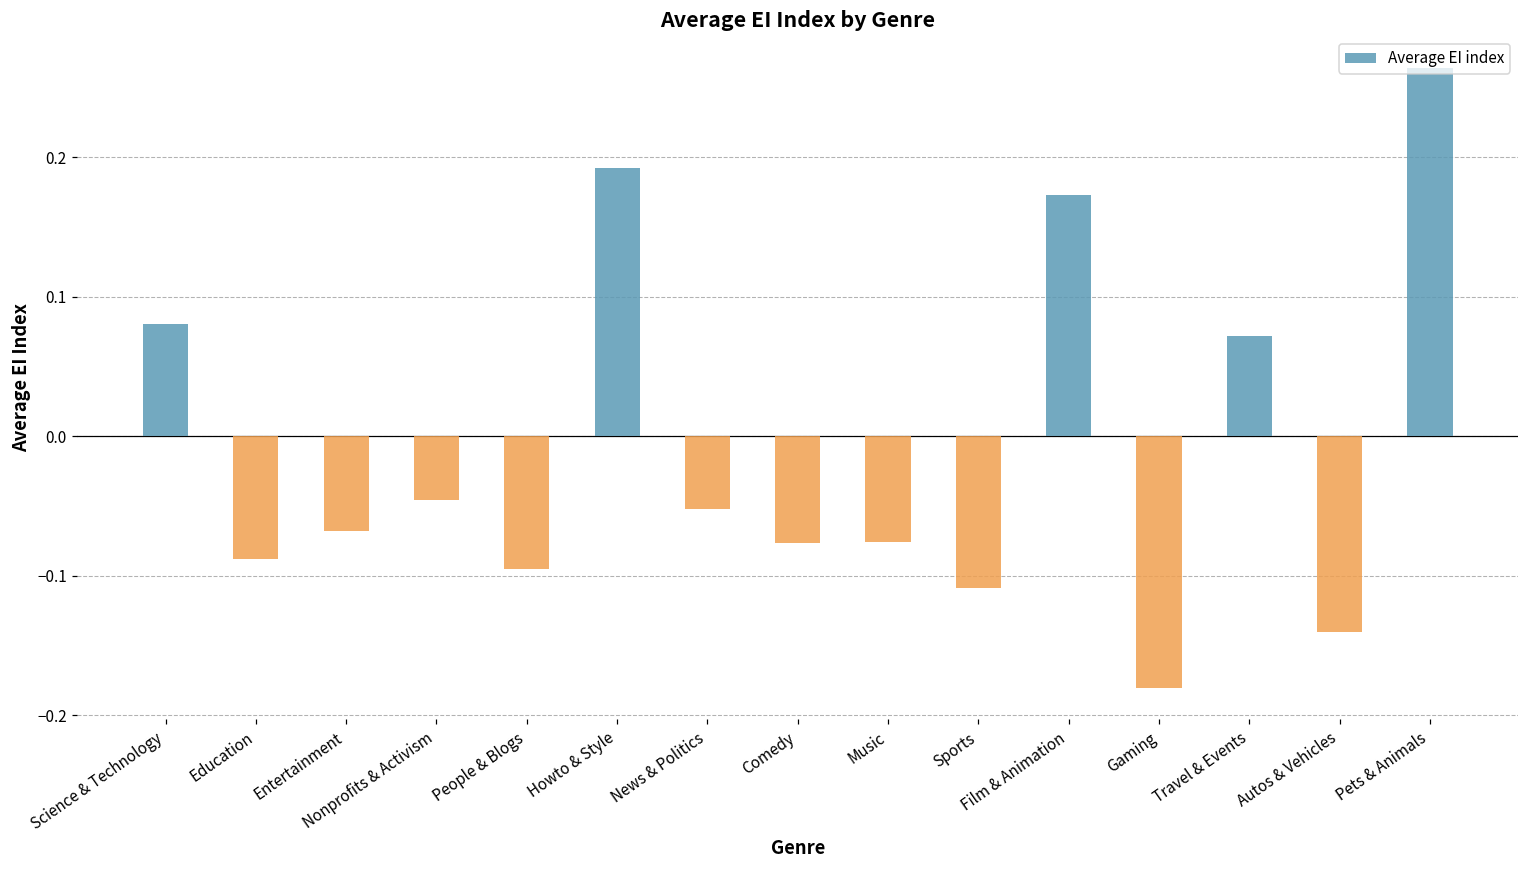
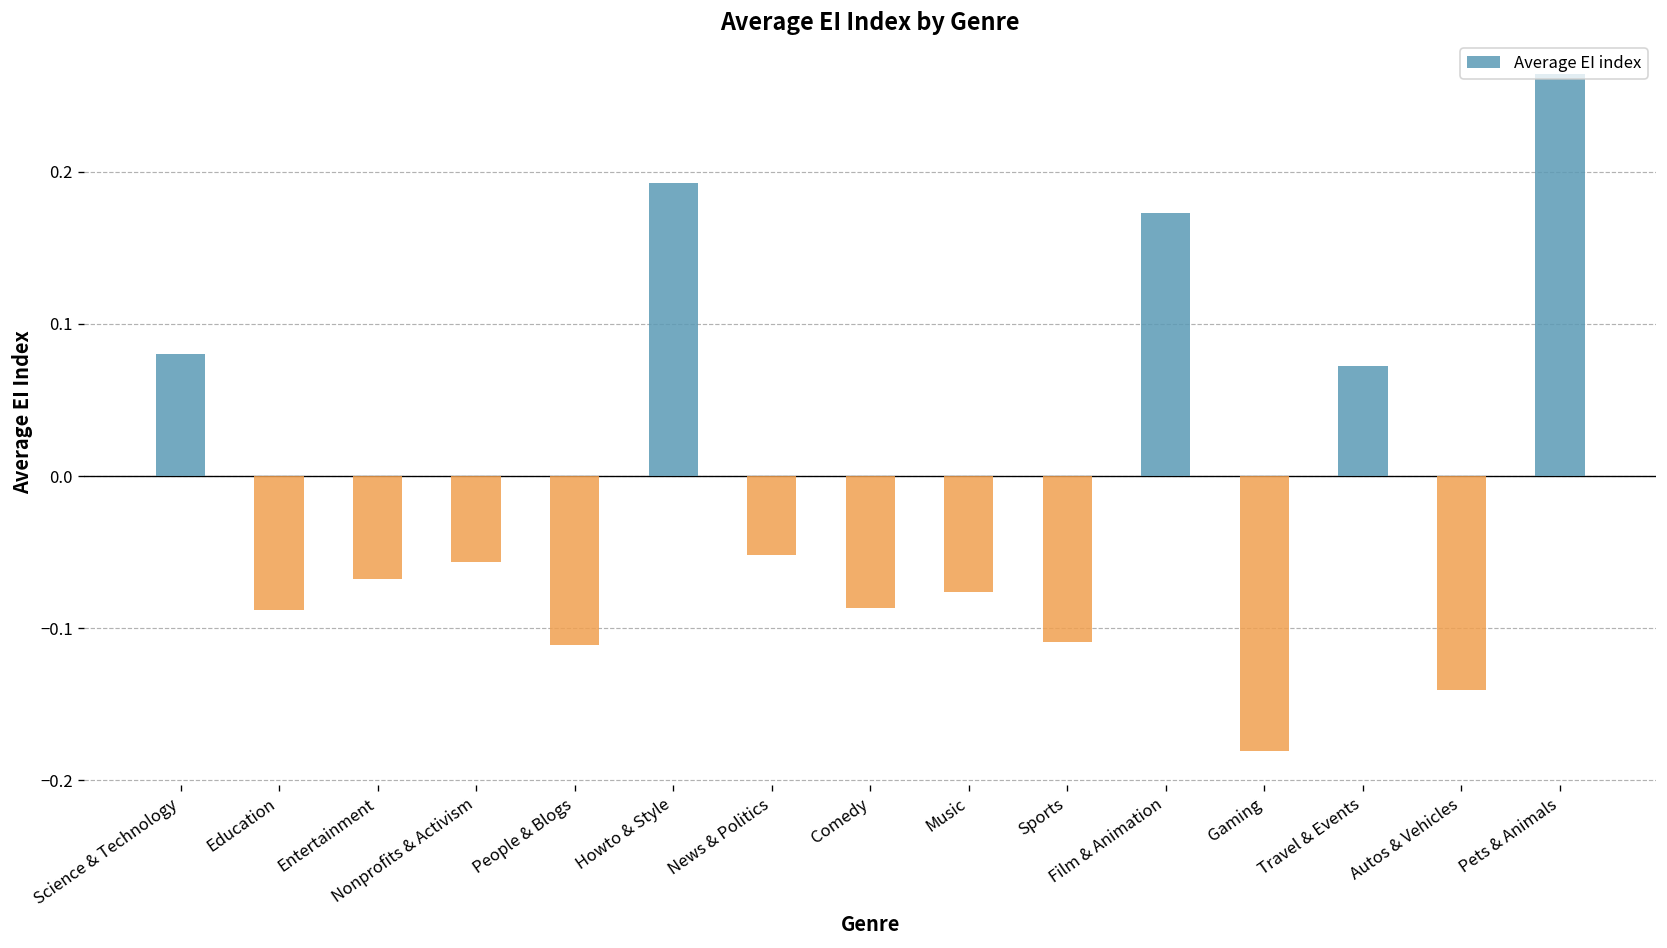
  {
    "Science & Technology": 0.080,
    "Education": -0.088,
    "Entertainment": -0.068,
-   "Nonprofits & Activism": -0.046,
-   "People & Blogs": -0.095,
+   "Nonprofits & Activism": -0.056,
+   "People & Blogs": -0.111,
    "Howto & Style": 0.192,
    "News & Politics": -0.052,
-   "Comedy": -0.077,
+   "Comedy": -0.087,
    "Music": -0.076,
    "Sports": -0.109,
    "Film & Animation": 0.173,
    "Gaming": -0.181,
    "Travel & Events": 0.072,
    "Autos & Vehicles": -0.140
  }
